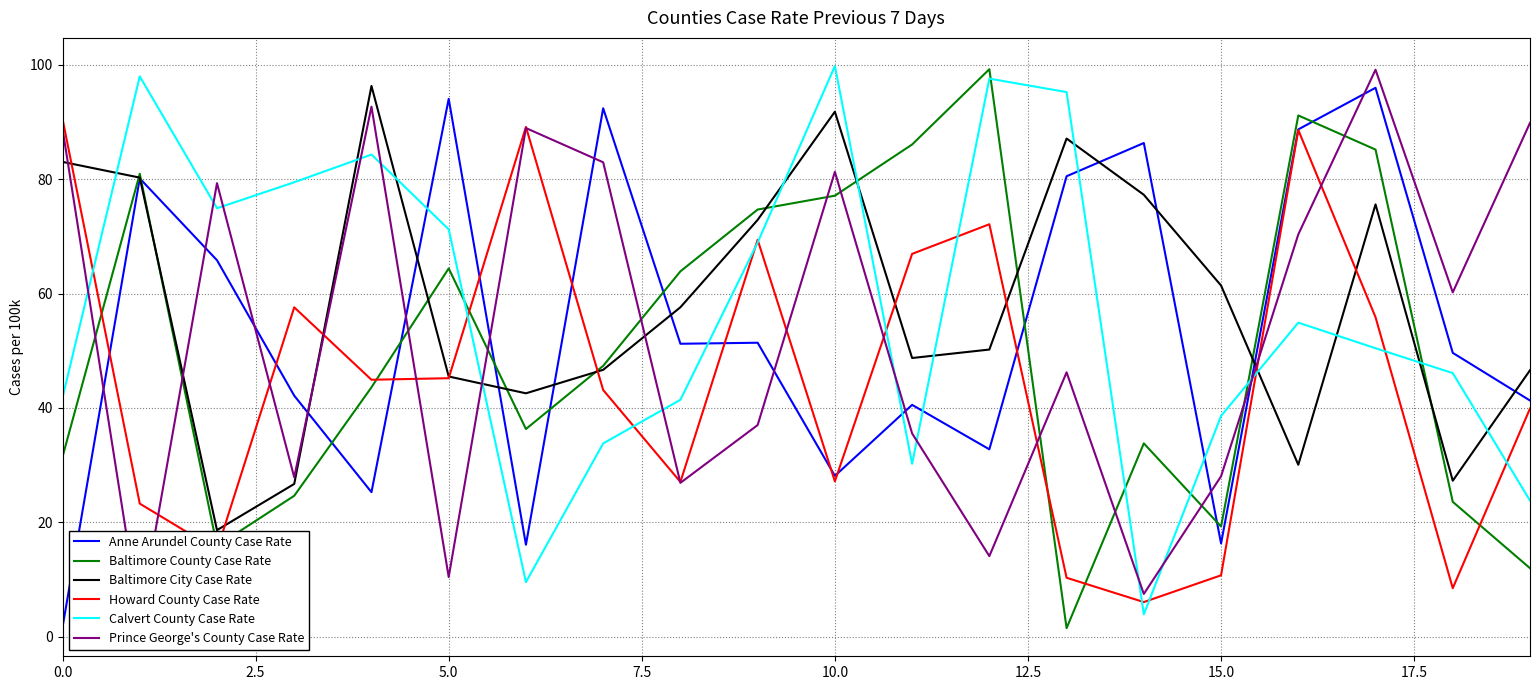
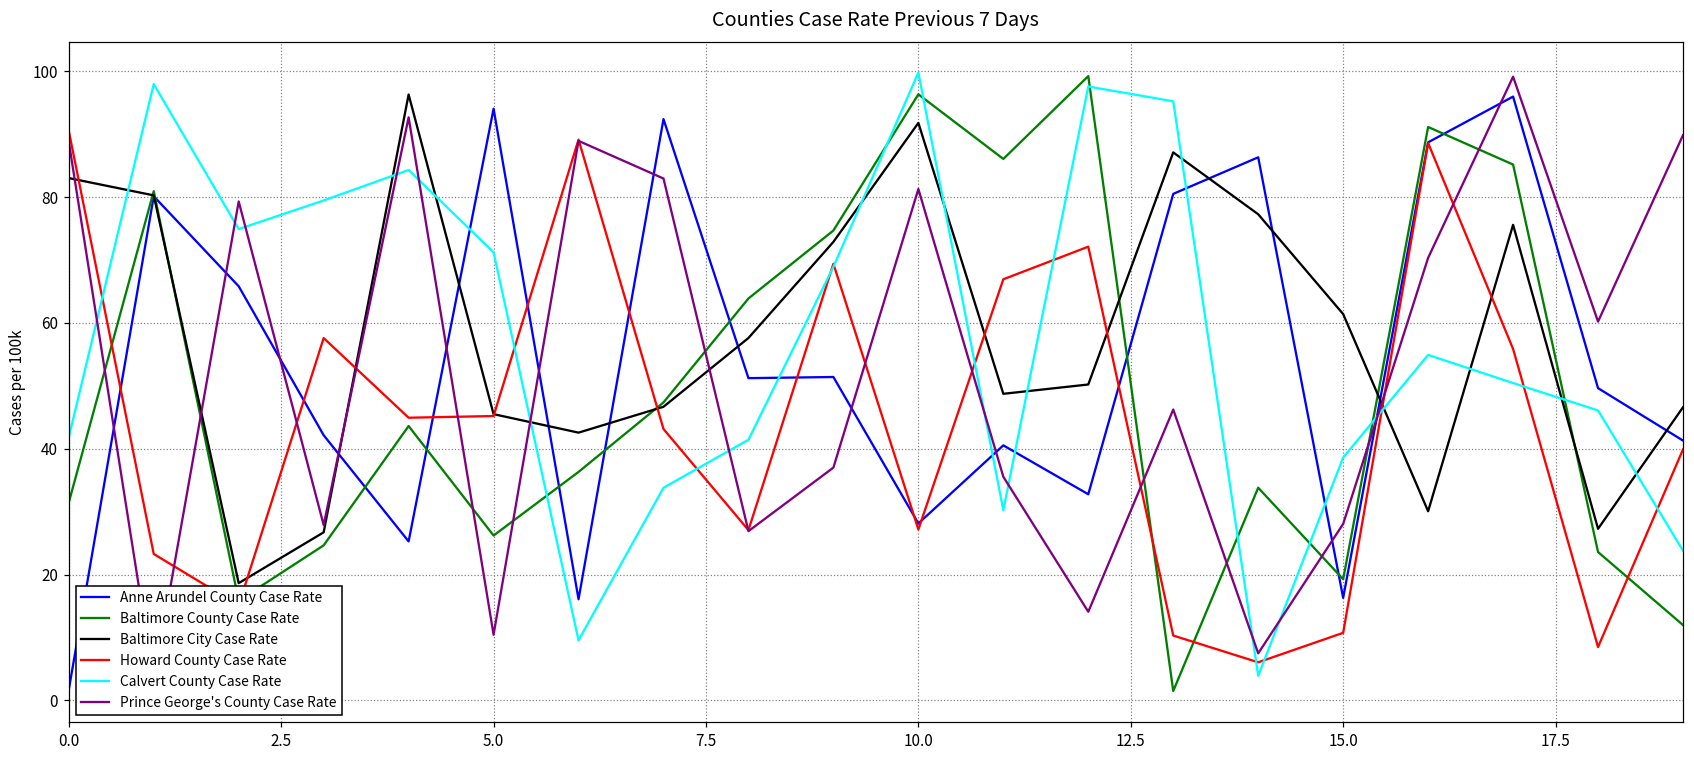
  {
    "Anne Arundel County Case Rate": {
      "0.0": 2,
      "5.0": 94,
      "10.0": 28,
      "15.0": 16
    },
    "Baltimore County Case Rate": {
      "0.0": 31,
-     "5.0": 64,
-     "10.0": 77,
+     "5.0": 26,
+     "10.0": 96,
      "15.0": 19
    },
    "Baltimore City Case Rate": {
      "0.0": 83,
      "10.0": 92,
      "15.0": 61
    },
    "Howard County Case Rate": {
      "0.0": 91,
      "10.0": 27,
      "15.0": 11
    },
    "Calvert County Case Rate": {
      "0.0": 42,
      "5.0": 71,
      "10.0": 100,
      "15.0": 39
    },
    "Prince George's County Case Rate": {
      "0.0": 89,
      "5.0": 10,
      "10.0": 81,
      "15.0": 28
    }
  }
